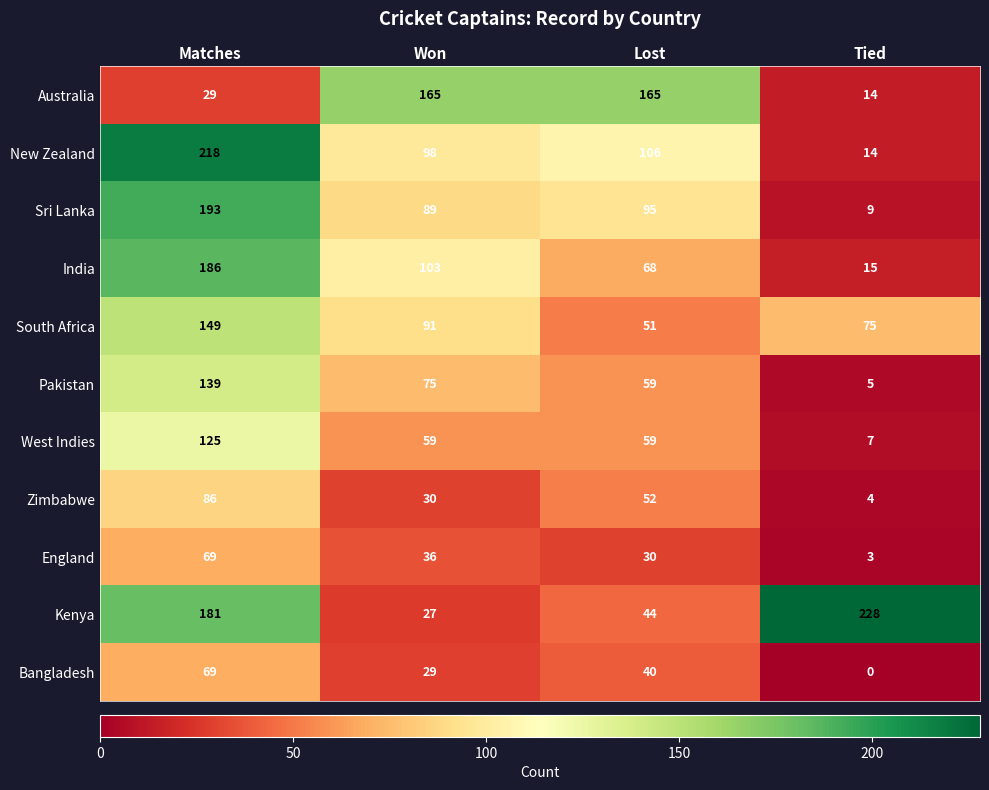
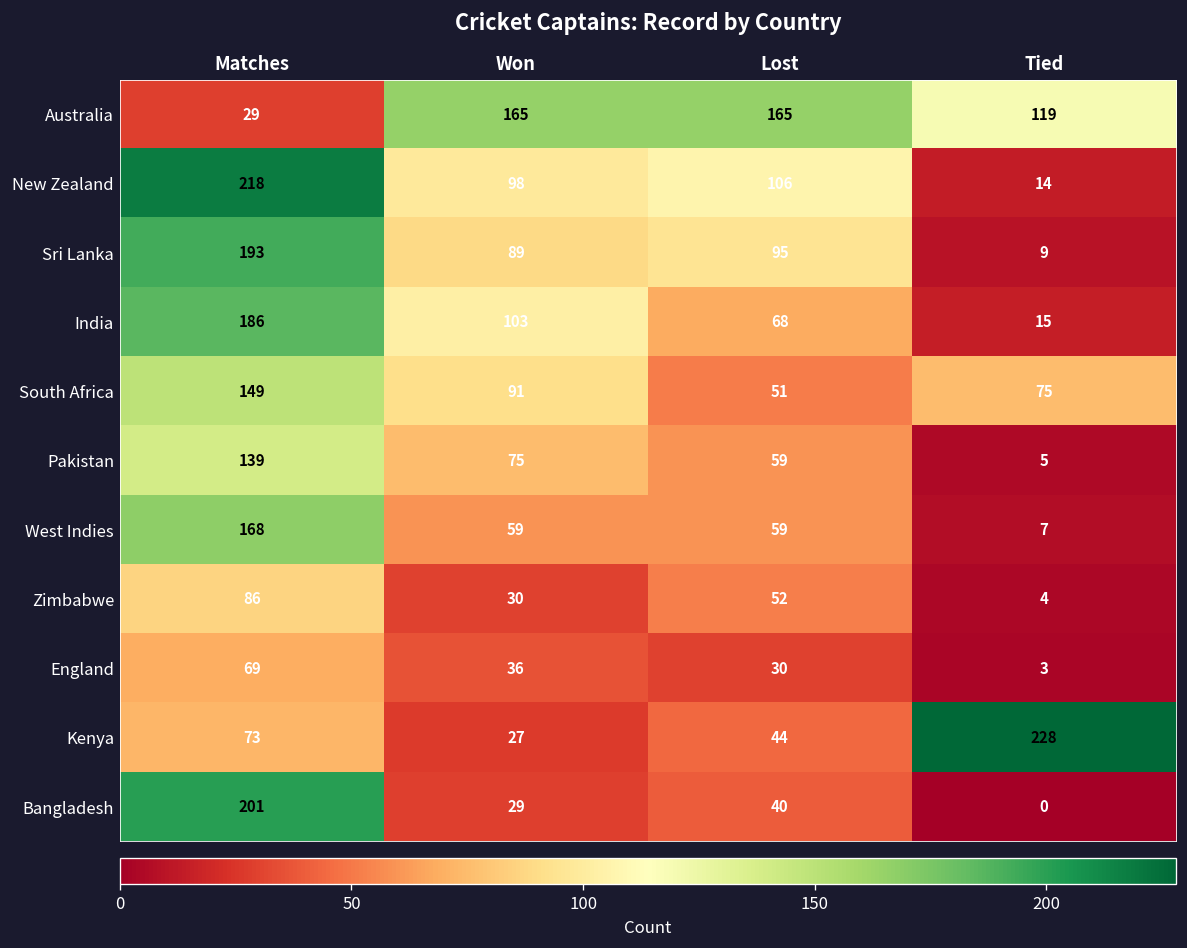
  {
    "Australia": {
      "Matches": 29,
      "Won": 165,
      "Lost": 165,
-     "Tied": 14
+     "Tied": 119
    },
    "New Zealand": {
      "Matches": 218,
      "Won": 98,
      "Lost": 106,
      "Tied": 14
    },
    "Sri Lanka": {
      "Matches": 193,
      "Won": 89,
      "Lost": 95,
      "Tied": 9
    },
    "India": {
      "Matches": 186,
      "Won": 103,
      "Lost": 68,
      "Tied": 15
    },
    "South Africa": {
      "Matches": 149,
      "Won": 91,
      "Lost": 51,
      "Tied": 75
    },
    "Pakistan": {
      "Matches": 139,
      "Won": 75,
      "Lost": 59,
      "Tied": 5
    },
    "West Indies": {
-     "Matches": 125,
+     "Matches": 168,
      "Won": 59,
      "Lost": 59,
      "Tied": 7
    },
    "Zimbabwe": {
      "Matches": 86,
      "Won": 30,
      "Lost": 52,
      "Tied": 4
    },
    "England": {
      "Matches": 69,
      "Won": 36,
      "Lost": 30,
      "Tied": 3
    },
    "Kenya": {
-     "Matches": 181,
+     "Matches": 73,
      "Won": 27,
      "Lost": 44,
      "Tied": 228
    },
    "Bangladesh": {
-     "Matches": 69,
+     "Matches": 201,
      "Won": 29,
      "Lost": 40,
      "Tied": 0
    }
  }
